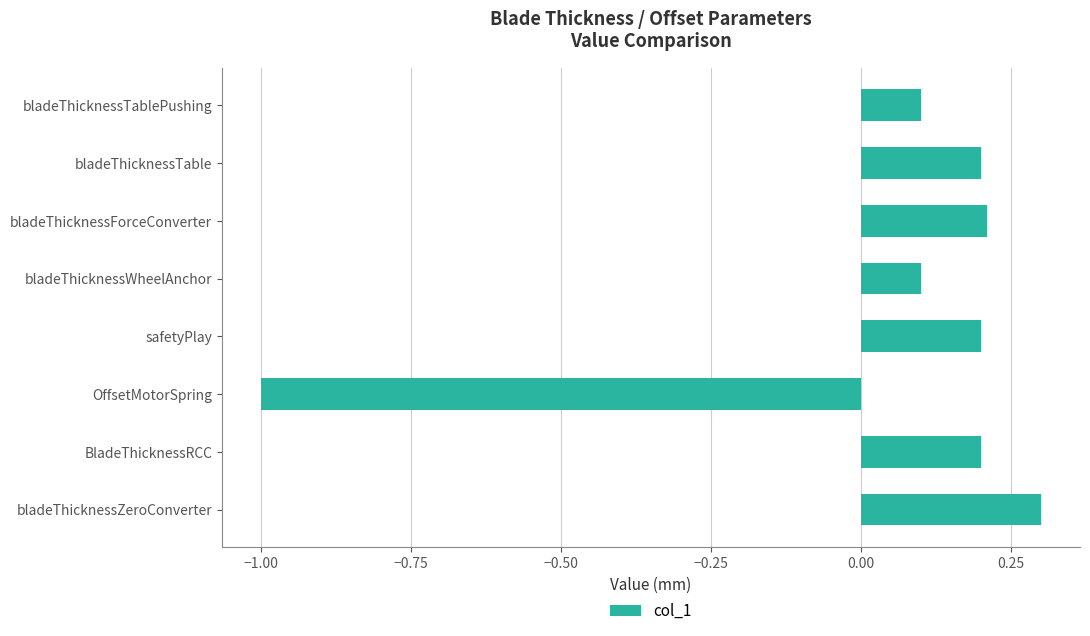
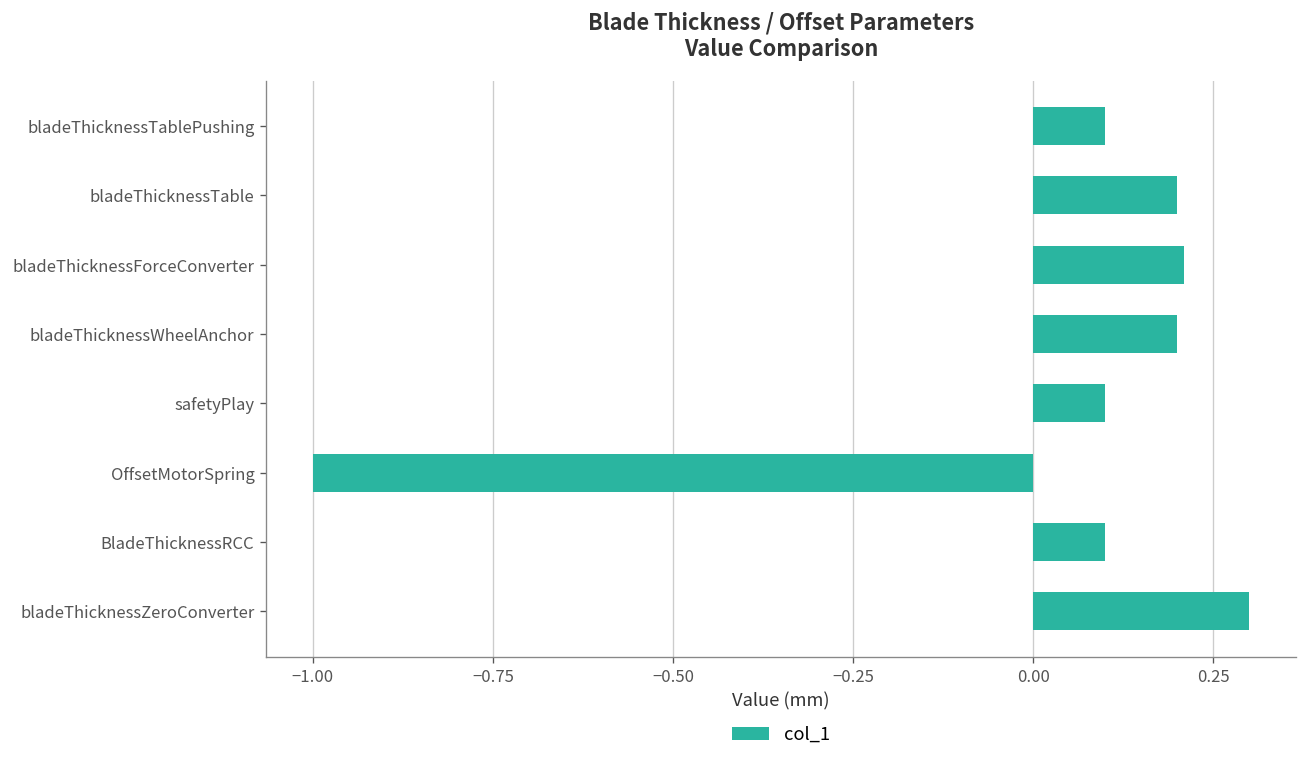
  {
    "bladeThicknessTablePushing": 0.1,
    "bladeThicknessTable": 0.2,
    "bladeThicknessForceConverter": 0.21,
-   "bladeThicknessWheelAnchor": 0.1,
-   "safetyPlay": 0.2,
+   "bladeThicknessWheelAnchor": 0.2,
+   "safetyPlay": 0.1,
    "OffsetMotorSpring": -1.0,
-   "BladeThicknessRCC": 0.2,
+   "BladeThicknessRCC": 0.1,
    "bladeThicknessZeroConverter": 0.3
  }
